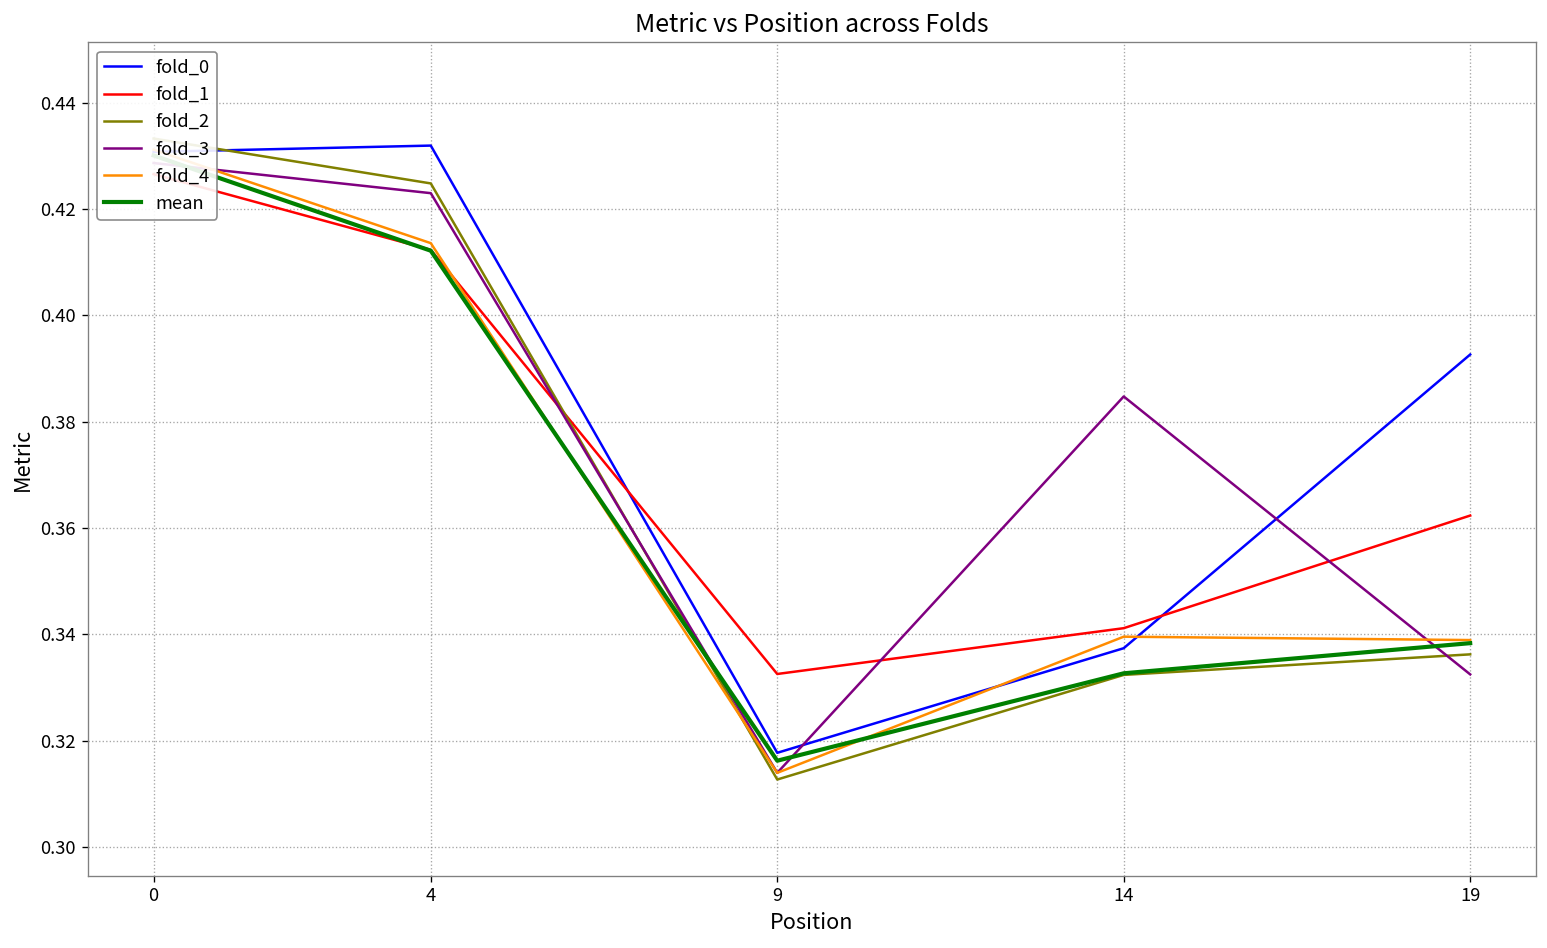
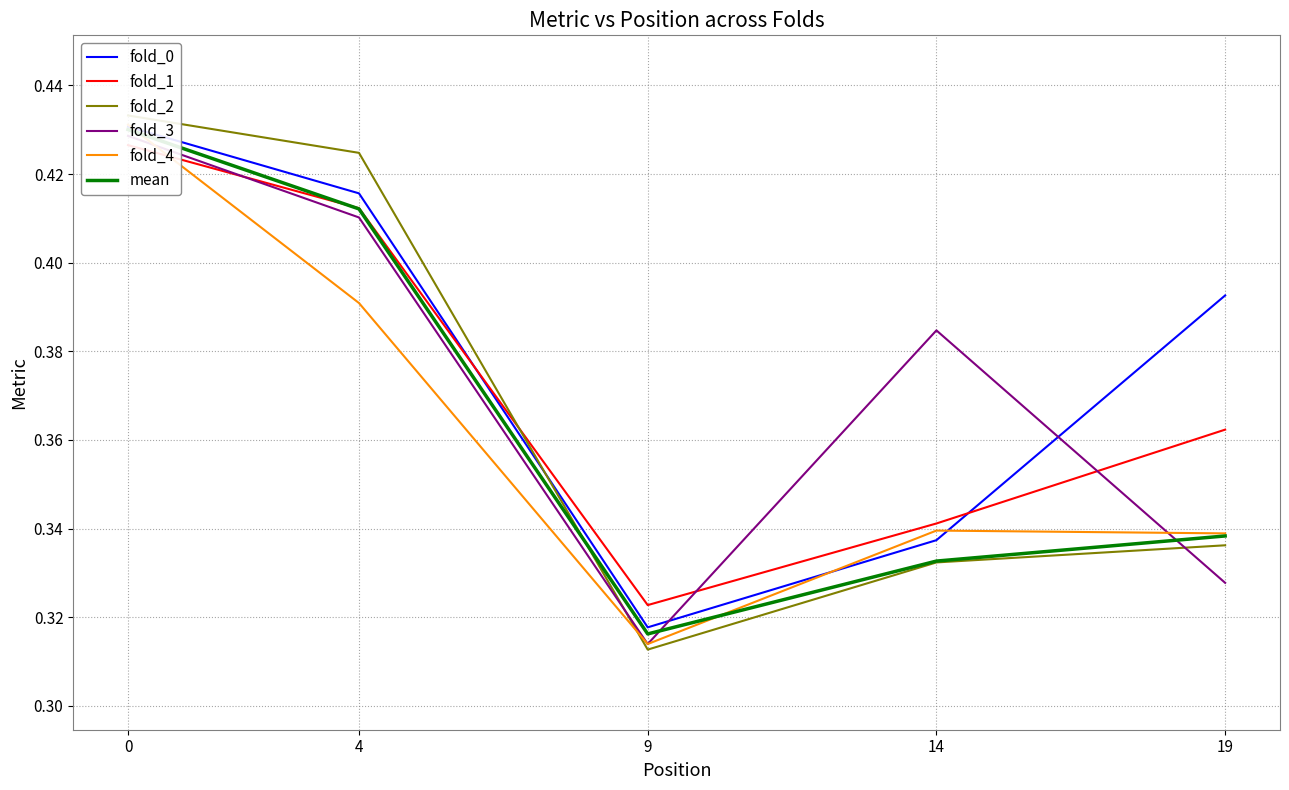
  {
    "fold_0": {
-     "4": 0.432,
+     "4": 0.416,
      "9": 0.318,
      "14": 0.337,
      "19": 0.393
    },
    "fold_1": {
-     "9": 0.333,
+     "9": 0.323,
      "14": 0.341,
      "19": 0.362
    },
    "fold_2": {
      "4": 0.425,
      "9": 0.313,
      "19": 0.336
    },
    "fold_3": {
-     "4": 0.423,
+     "4": 0.410,
      "14": 0.385,
-     "19": 0.332
+     "19": 0.328
    },
    "fold_4": {
-     "4": 0.414,
+     "4": 0.391,
      "14": 0.340,
      "19": 0.339
    },
    "mean": {
      "9": 0.316,
      "19": 0.338
    }
  }
